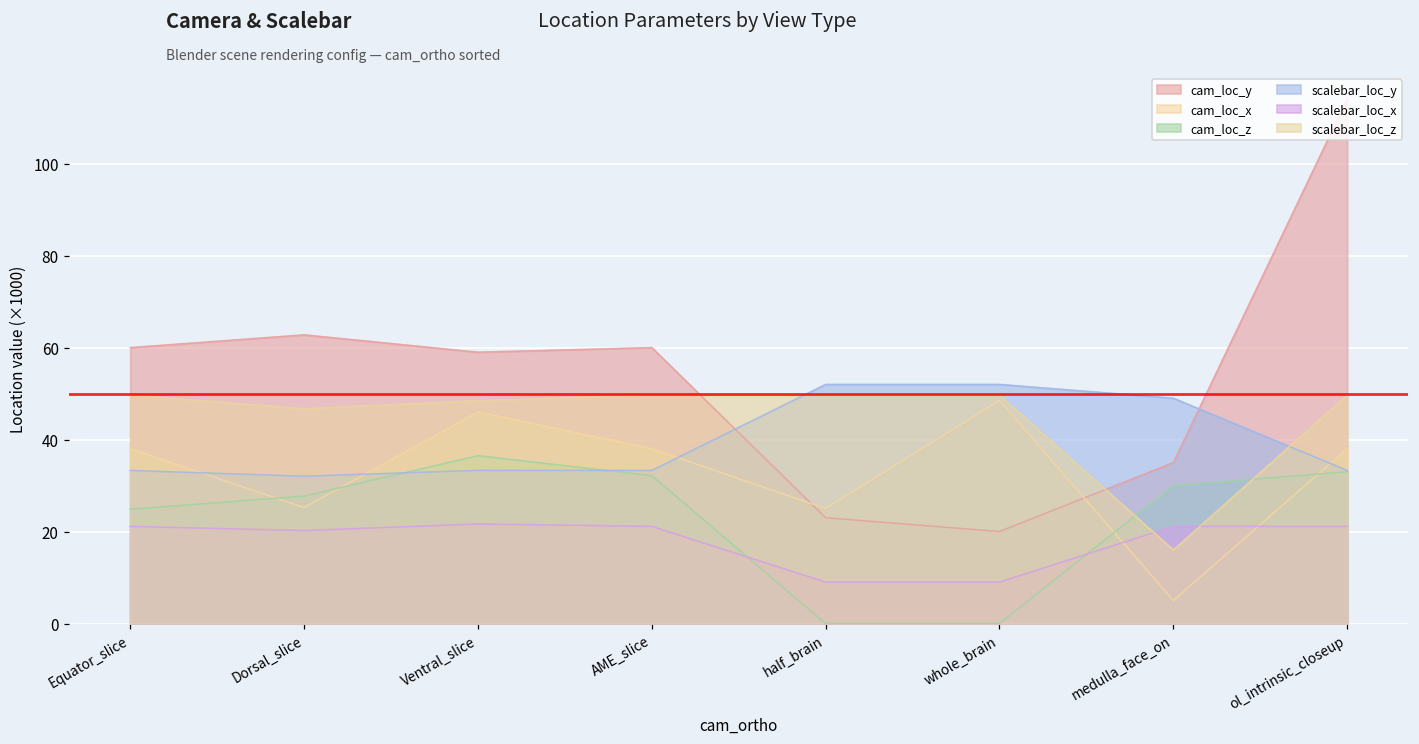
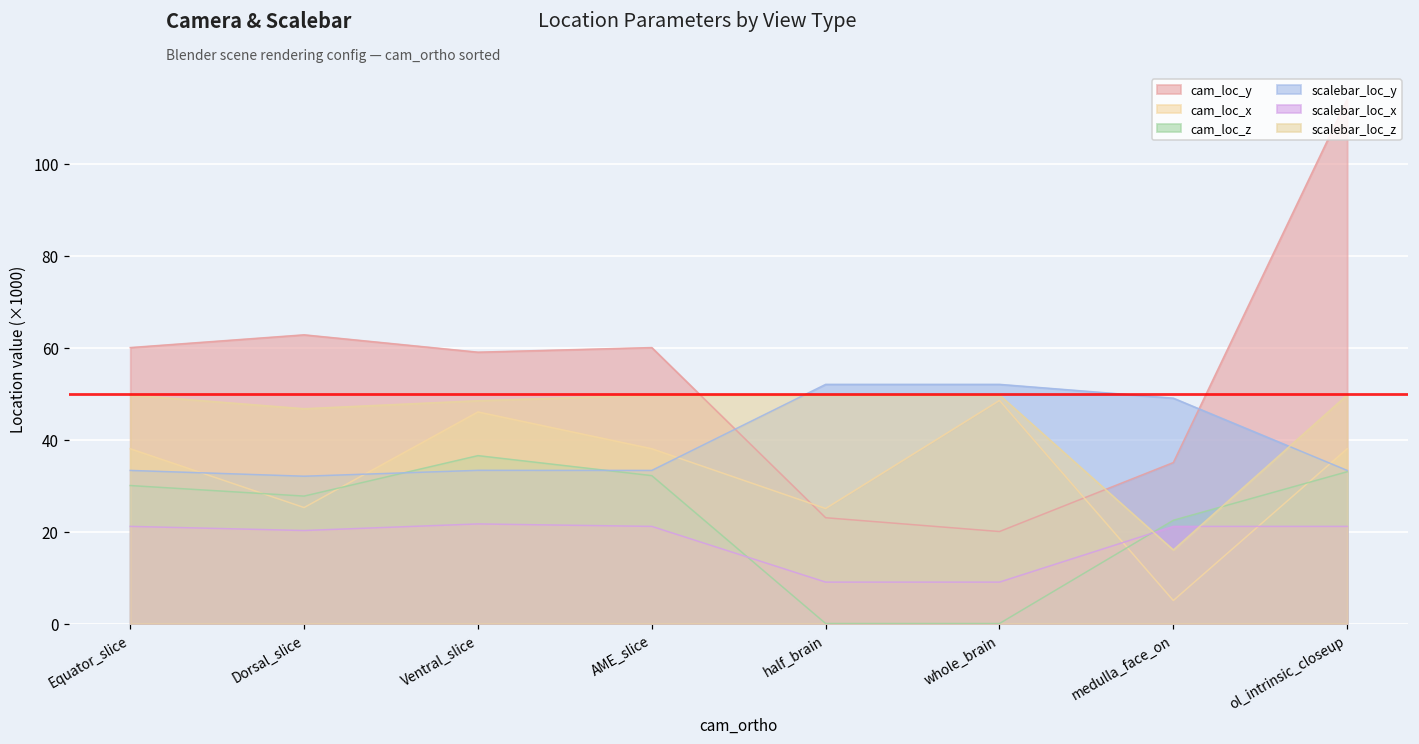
  {
    "cam_loc_z": {
-     "Equator_slice": 25,
+     "Equator_slice": 30,
      "Dorsal_slice": 28,
      "Ventral_slice": 37,
      "AME_slice": 32,
      "half_brain": 0,
      "whole_brain": 0,
-     "medulla_face_on": 30
+     "medulla_face_on": 22
    }
  }
